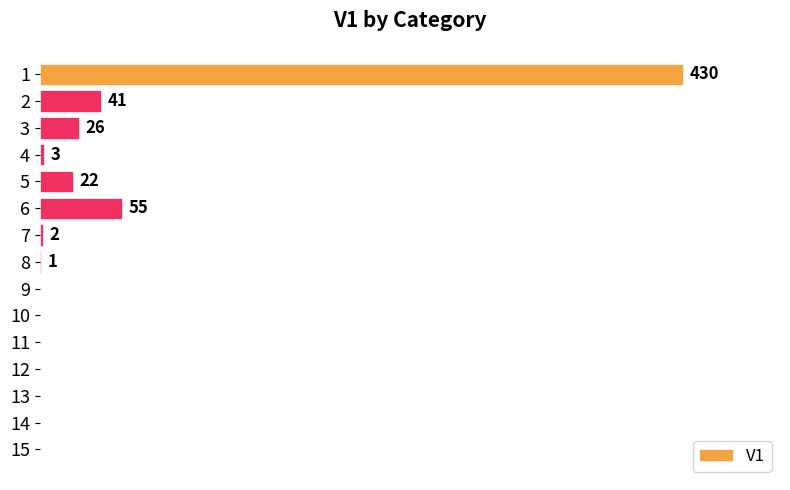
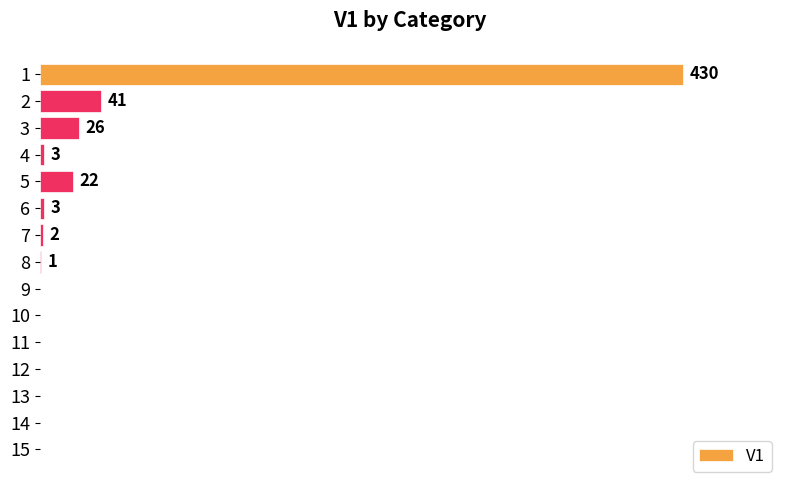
  {
    "1": 430,
    "2": 41,
    "3": 26,
    "4": 3,
    "5": 22,
-   "6": 55,
+   "6": 3,
    "7": 2,
    "8": 1
  }
